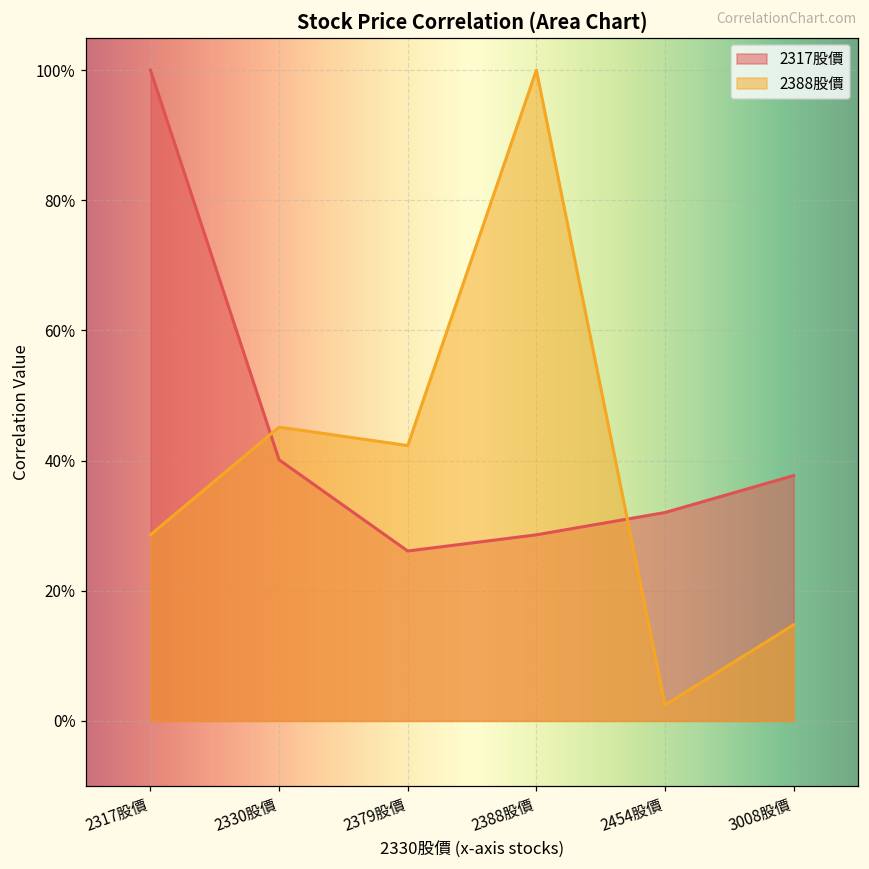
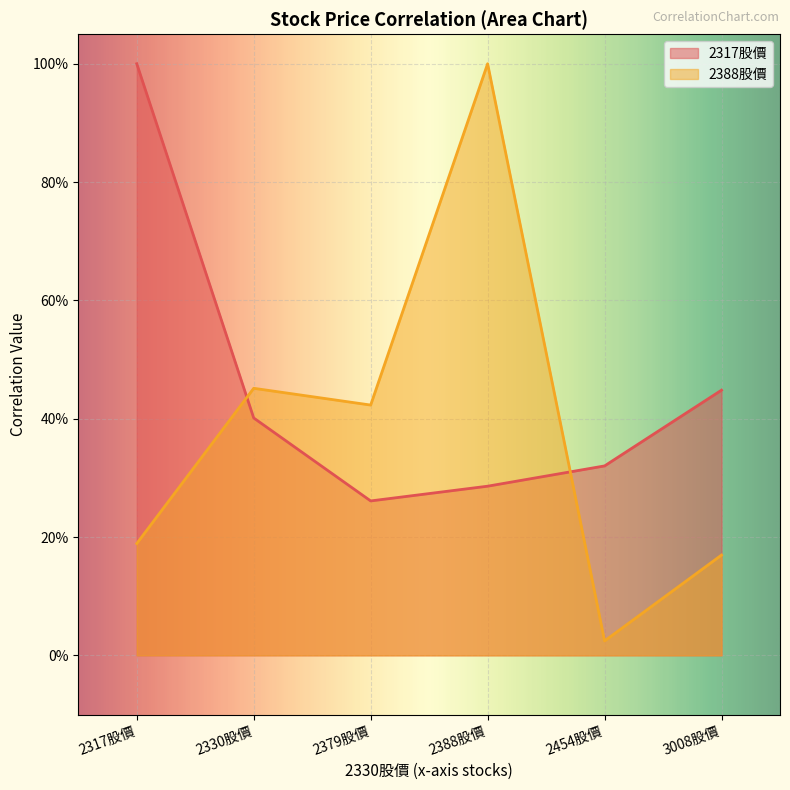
  {
    "2317股價": {
      "2317股價": "100%",
      "2330股價": "40%",
      "2379股價": "26%",
      "2388股價": "29%",
      "2454股價": "32%",
-     "3008股價": "38%"
+     "3008股價": "45%"
    },
    "2388股價": {
-     "2317股價": "29%",
+     "2317股價": "19%",
      "2330股價": "45%",
      "2379股價": "42%",
      "2388股價": "100%",
      "2454股價": "2%",
-     "3008股價": "15%"
+     "3008股價": "17%"
    }
  }
